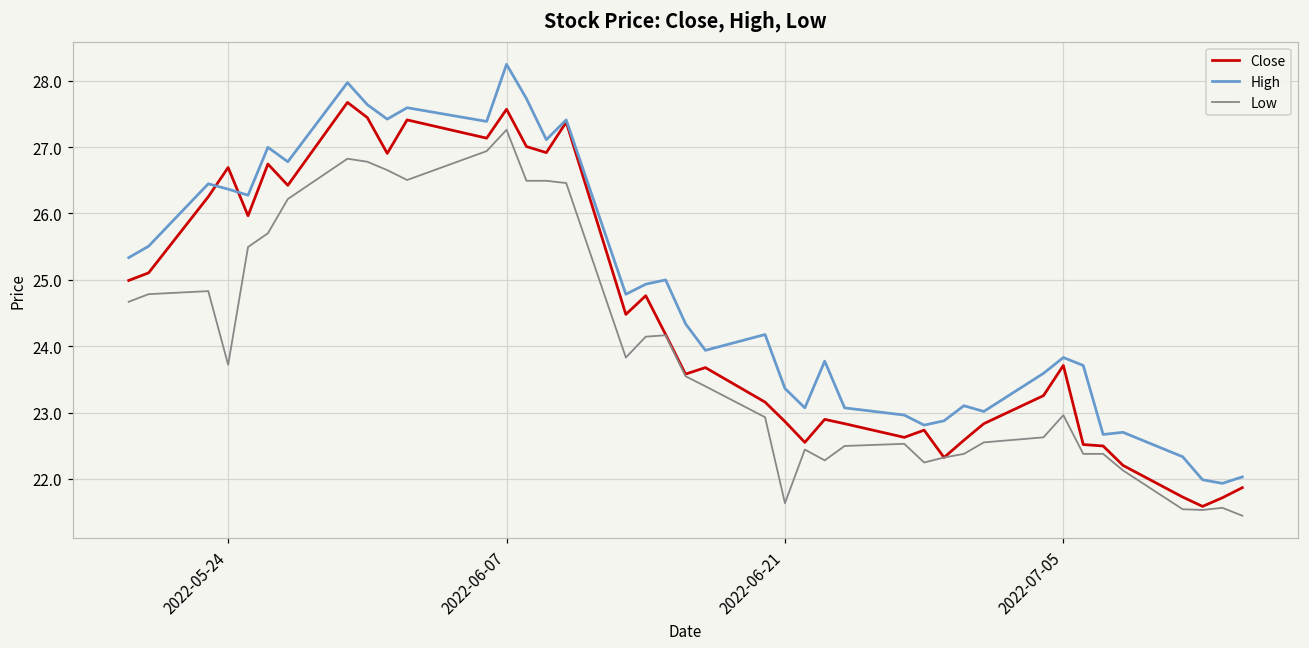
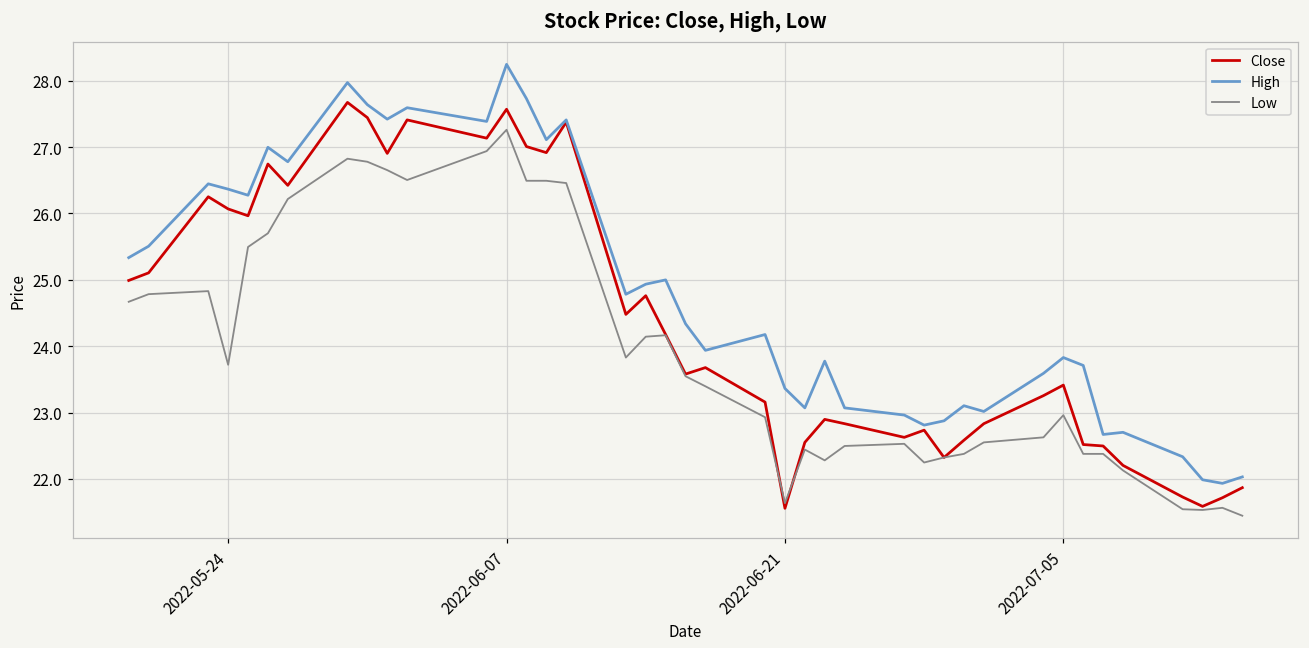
  {
    "Close": {
-     "2022-05-24": 26.7,
+     "2022-05-24": 26.1,
      "2022-06-07": 27.6,
-     "2022-06-21": 22.9,
-     "2022-07-05": 23.7
+     "2022-06-21": 21.6,
+     "2022-07-05": 23.4
    },
    "High": {
      "2022-05-24": 26.4,
      "2022-06-07": 28.2,
      "2022-06-21": 23.4,
      "2022-07-05": 23.8
    },
    "Low": {
      "2022-05-24": 23.7,
      "2022-06-07": 27.3,
      "2022-06-21": 21.6,
      "2022-07-05": 23.0
    }
  }
